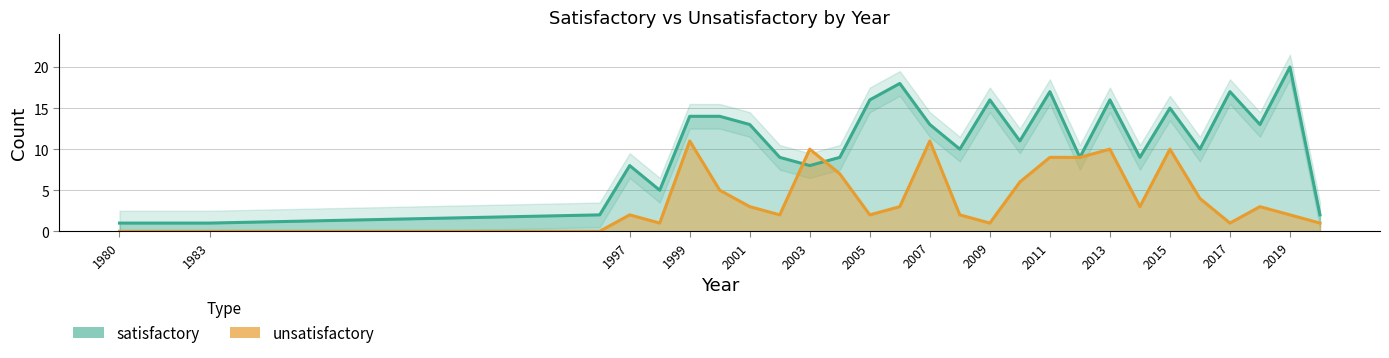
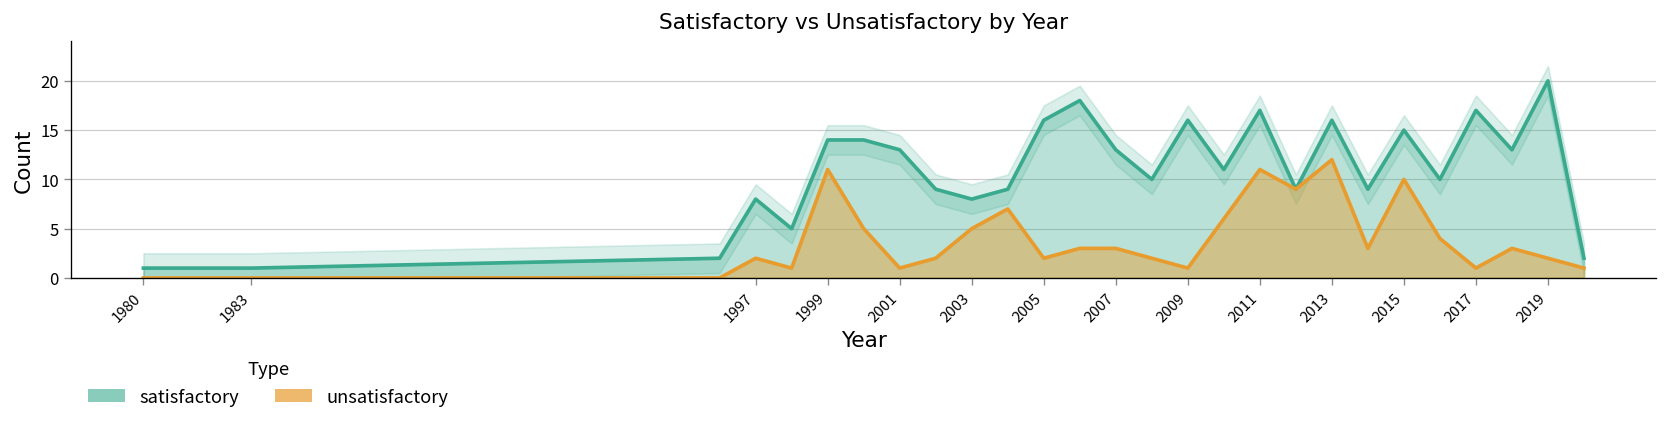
  {
    "unsatisfactory": {
      "1980": 0,
      "1983": 0,
      "1997": 2,
      "1999": 11,
-     "2001": 3,
-     "2003": 10,
+     "2001": 1,
+     "2003": 5,
      "2005": 2,
-     "2007": 11,
+     "2007": 3,
      "2009": 1,
-     "2011": 9,
-     "2013": 10,
+     "2011": 11,
+     "2013": 12,
      "2015": 10,
      "2017": 1,
      "2019": 2
    }
  }
